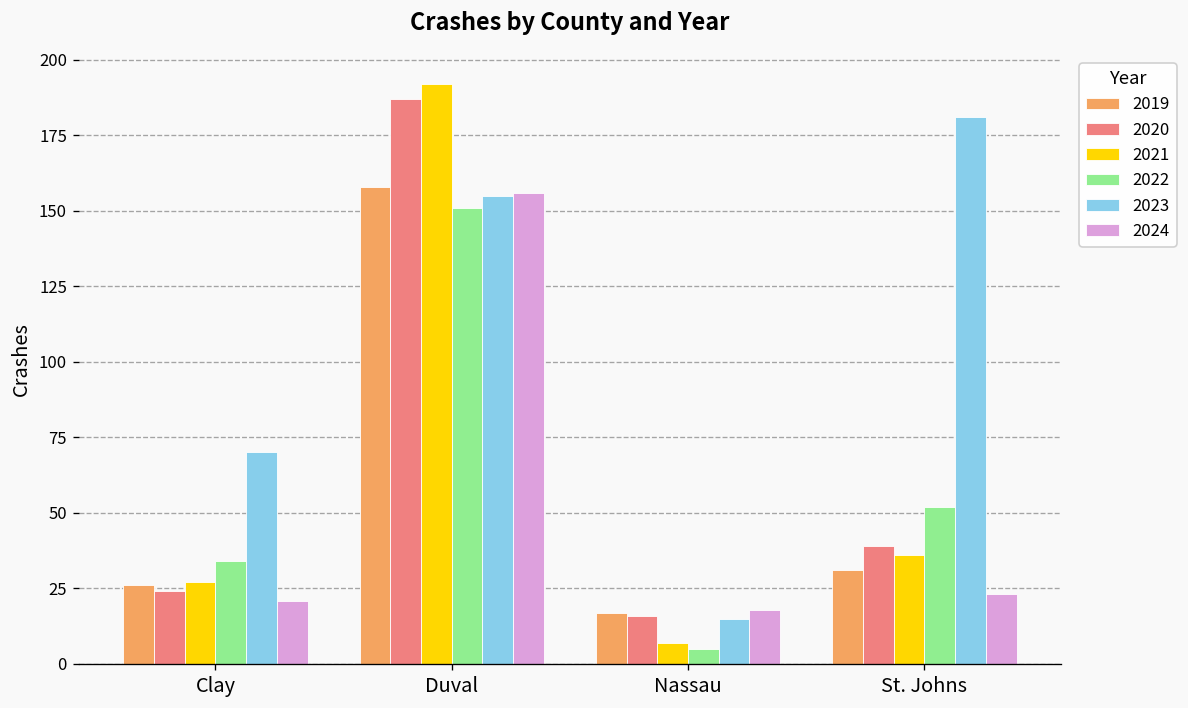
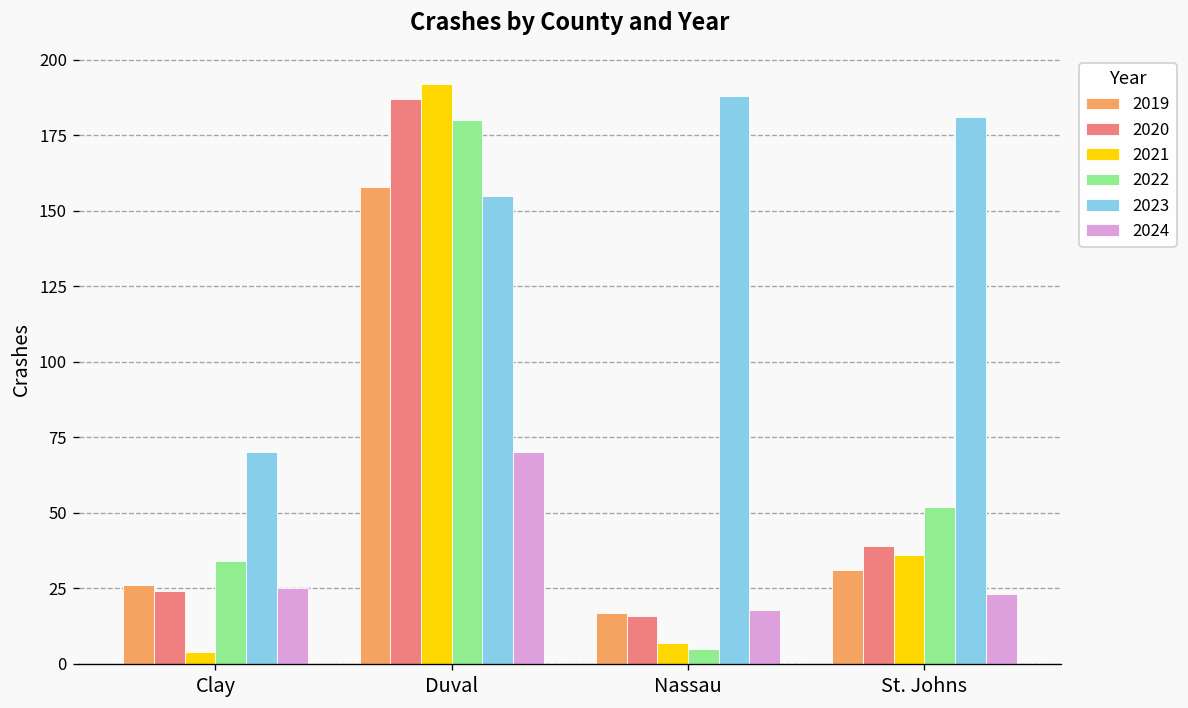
  {
    "2021": {
-     "Clay": 27,
+     "Clay": 4,
      "Duval": 192,
      "Nassau": 7,
      "St. Johns": 36
    },
    "2022": {
      "Clay": 34,
-     "Duval": 151,
+     "Duval": 180,
      "Nassau": 5,
      "St. Johns": 52
    },
    "2023": {
      "Clay": 70,
      "Duval": 155,
-     "Nassau": 15,
+     "Nassau": 188,
      "St. Johns": 181
    },
    "2024": {
-     "Clay": 21,
-     "Duval": 156,
+     "Clay": 25,
+     "Duval": 70,
      "Nassau": 18,
      "St. Johns": 23
    }
  }
